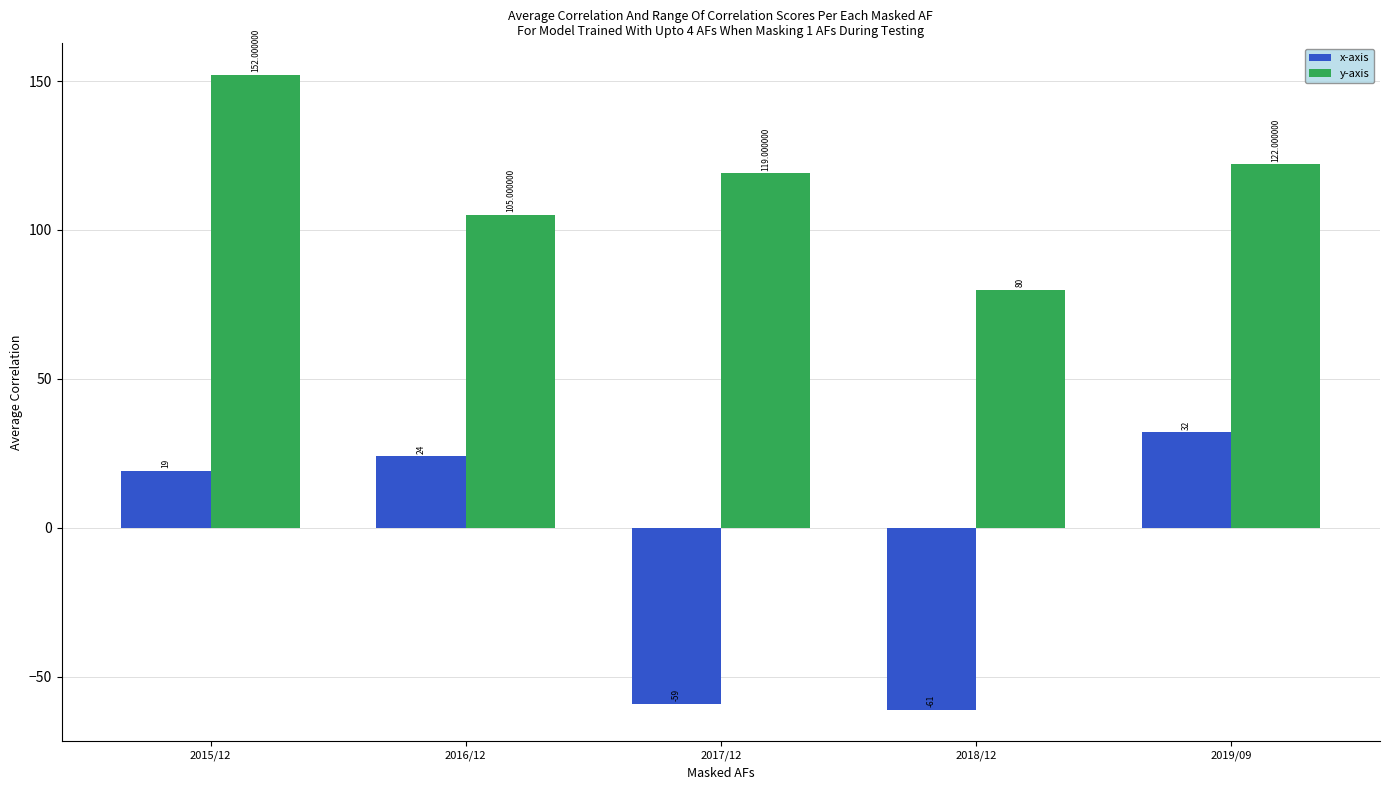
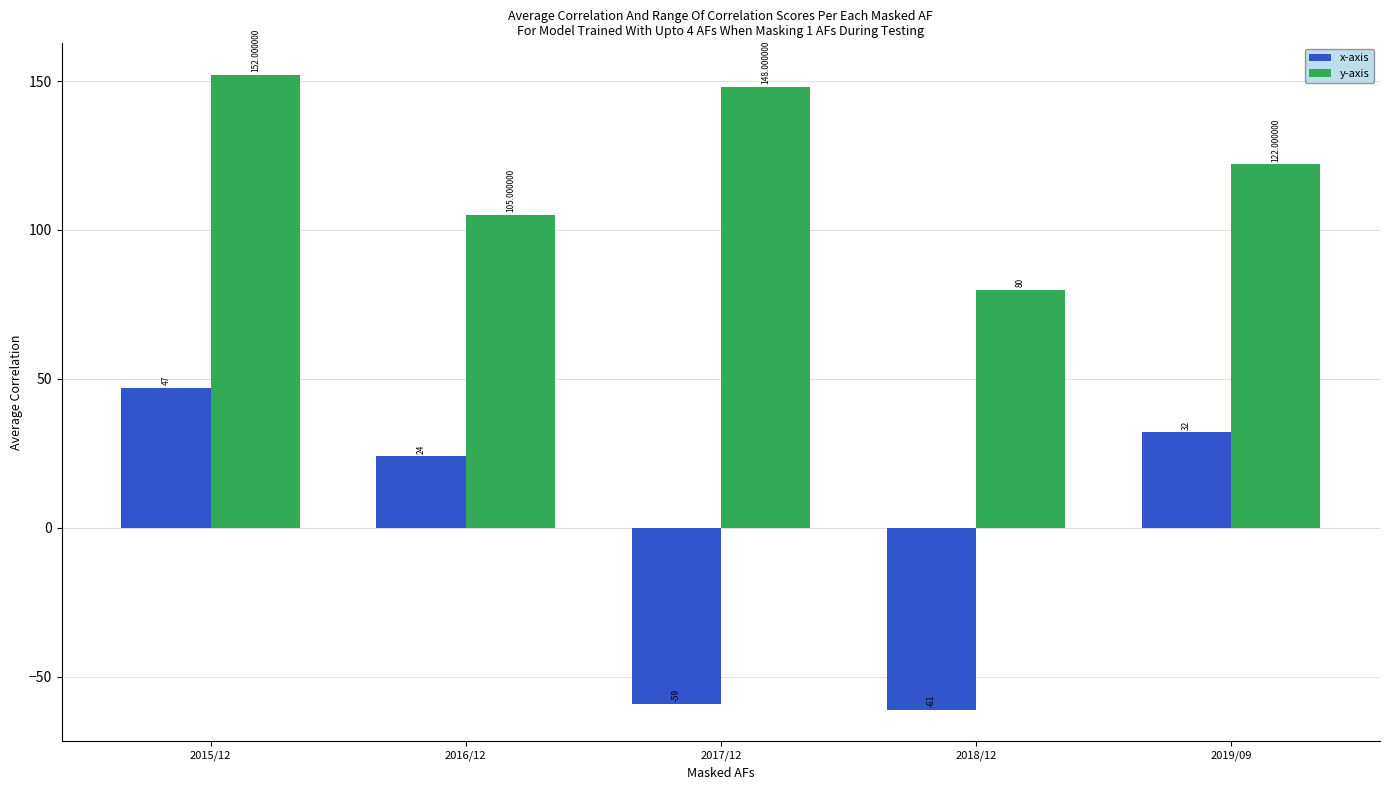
  {
    "x-axis": {
-     "2015/12": 19,
+     "2015/12": 47,
      "2016/12": 24,
      "2017/12": -59,
      "2018/12": -61,
      "2019/09": 32
    },
    "y-axis": {
      "2015/12": 152.000000,
      "2016/12": 105.000000,
-     "2017/12": 119.000000,
+     "2017/12": 148.000000,
      "2018/12": 80,
      "2019/09": 122.000000
    }
  }
